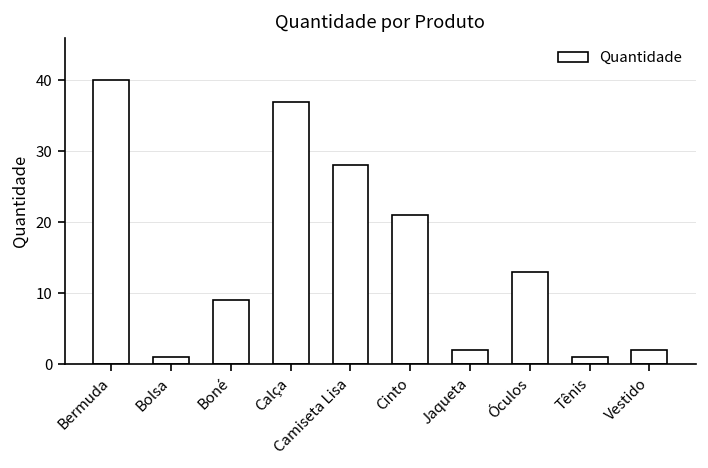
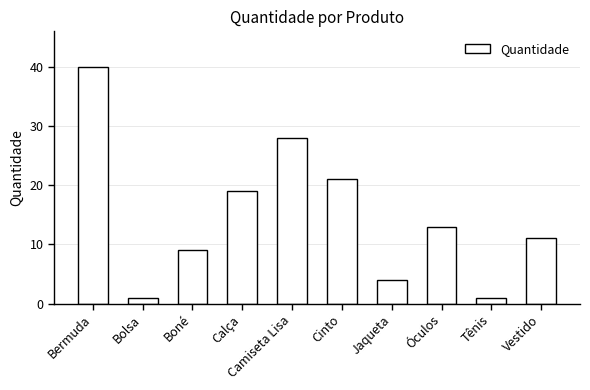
  {
    "Bermuda": 40,
    "Bolsa": 1,
    "Boné": 9,
-   "Calça": 37,
+   "Calça": 19,
    "Camiseta Lisa": 28,
    "Cinto": 21,
-   "Jaqueta": 2,
+   "Jaqueta": 4,
    "Óculos": 13,
    "Tênis": 1,
-   "Vestido": 2
+   "Vestido": 11
  }
